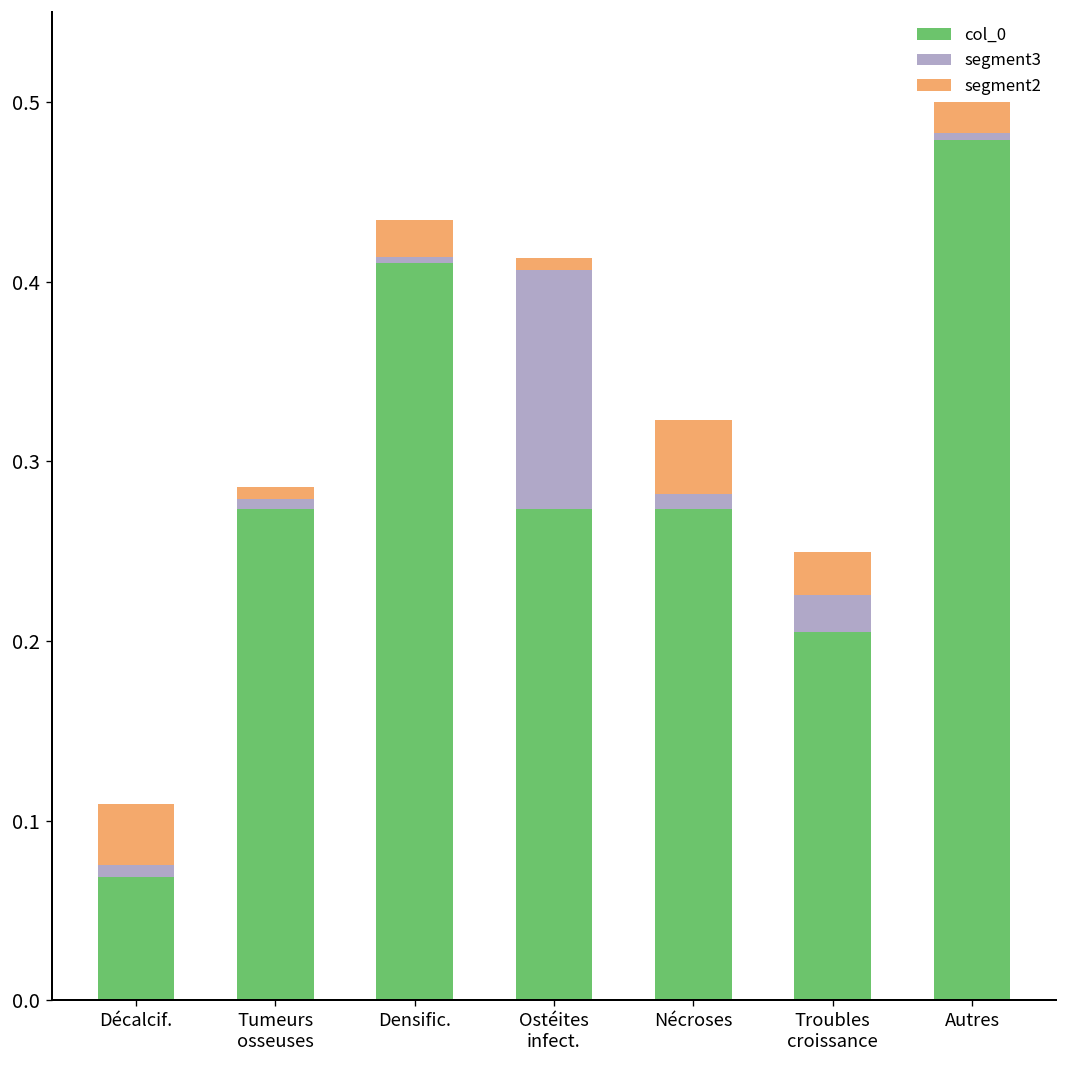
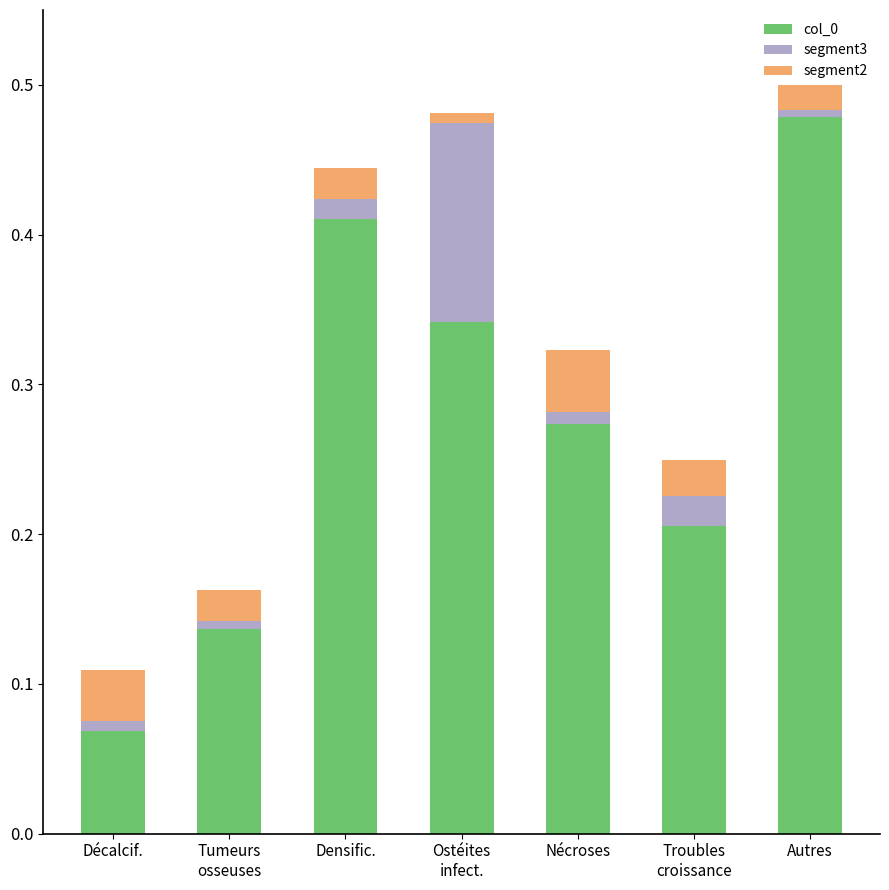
  {
    "col_0": {
      "Décalcif.": 0.068,
-     "Tumeurs osseuses": 0.274,
+     "Tumeurs osseuses": 0.137,
      "Densific.": 0.410,
-     "Ostéites infect.": 0.274,
+     "Ostéites infect.": 0.342,
      "Nécroses": 0.274,
      "Troubles croissance": 0.205,
      "Autres": 0.479
    },
    "segment3": {
      "Décalcif.": 0.007,
      "Tumeurs osseuses": 0.005,
-     "Densific.": 0.003,
+     "Densific.": 0.014,
      "Ostéites infect.": 0.133,
      "Nécroses": 0.008,
      "Troubles croissance": 0.021,
      "Autres": 0.004
    },
    "segment2": {
      "Décalcif.": 0.034,
-     "Tumeurs osseuses": 0.007,
+     "Tumeurs osseuses": 0.021,
      "Densific.": 0.021,
      "Ostéites infect.": 0.007,
      "Nécroses": 0.041,
      "Troubles croissance": 0.024,
      "Autres": 0.017
    }
  }
